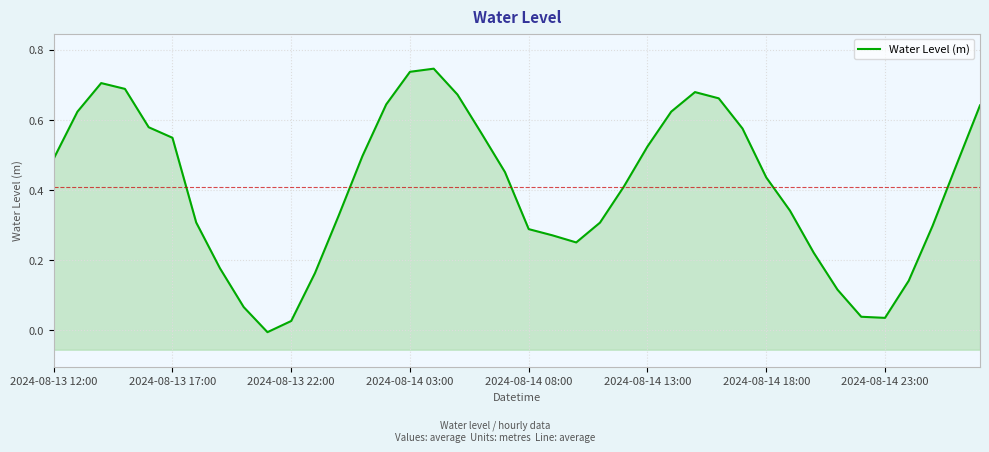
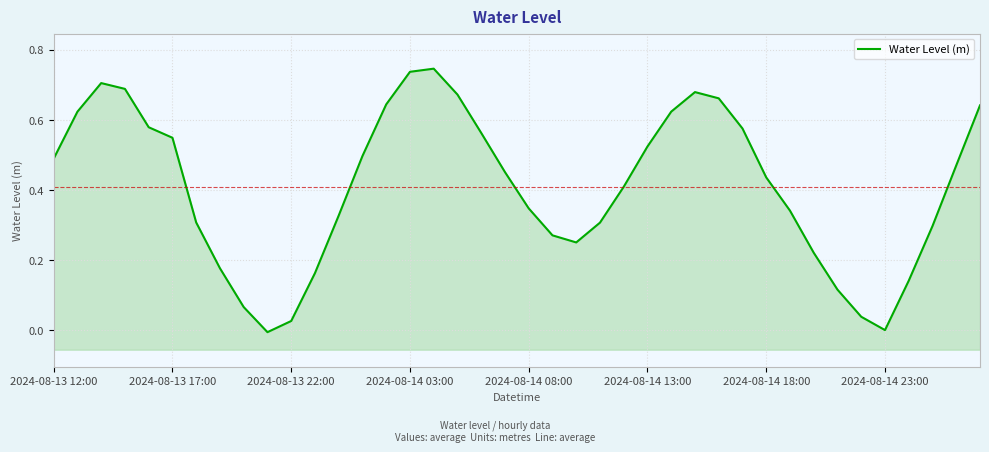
  {
    "2024-08-13 12:00": 0.49,
    "2024-08-13 17:00": 0.55,
    "2024-08-13 22:00": 0.03,
    "2024-08-14 03:00": 0.74,
-   "2024-08-14 08:00": 0.29,
+   "2024-08-14 08:00": 0.35,
    "2024-08-14 13:00": 0.52,
    "2024-08-14 18:00": 0.44,
-   "2024-08-14 23:00": 0.04
+   "2024-08-14 23:00": 0.00
  }
